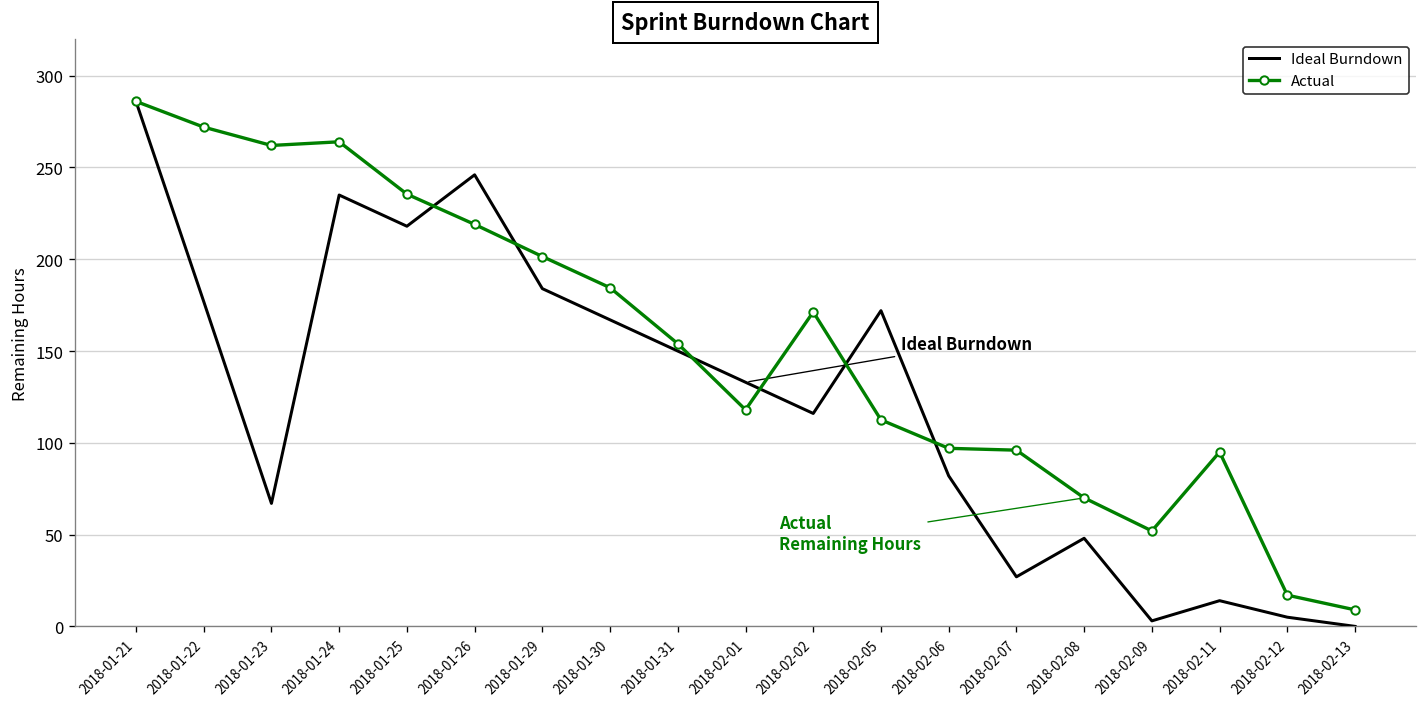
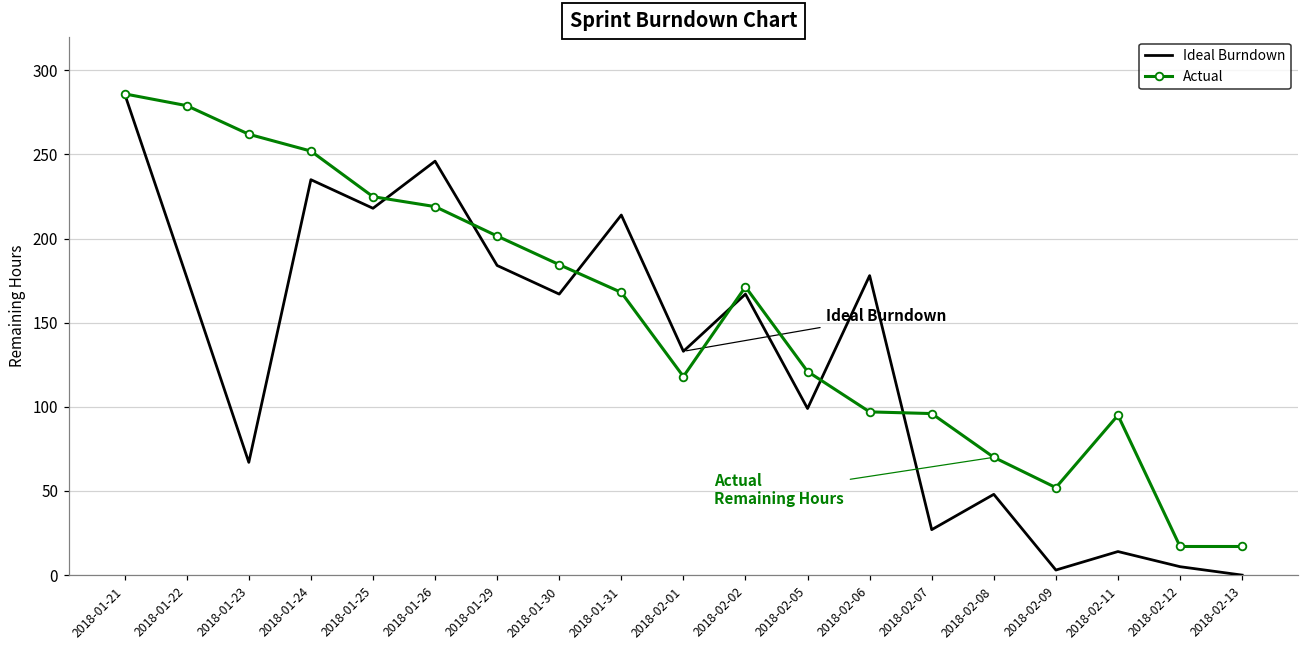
  {
    "Ideal Burndown": {
      "2018-01-22": 177,
      "2018-01-23": 67,
      "2018-01-24": 235,
      "2018-01-25": 218,
      "2018-01-26": 246,
      "2018-01-29": 184,
      "2018-01-30": 167,
-     "2018-01-31": 150,
+     "2018-01-31": 214,
      "2018-02-01": 133,
-     "2018-02-02": 116,
-     "2018-02-05": 172,
-     "2018-02-06": 82,
+     "2018-02-02": 167,
+     "2018-02-05": 99,
+     "2018-02-06": 178,
      "2018-02-07": 27,
      "2018-02-08": 48,
      "2018-02-09": 3,
      "2018-02-11": 14,
      "2018-02-12": 5,
      "2018-02-13": 0
    },
    "Actual": {
-     "2018-01-22": 272,
+     "2018-01-22": 279,
      "2018-01-23": 262,
-     "2018-01-24": 264,
-     "2018-01-25": 236,
+     "2018-01-24": 252,
+     "2018-01-25": 225,
      "2018-01-26": 219,
      "2018-01-29": 202,
      "2018-01-30": 185,
-     "2018-01-31": 154,
+     "2018-01-31": 168,
      "2018-02-01": 118,
      "2018-02-02": 171,
-     "2018-02-05": 113,
+     "2018-02-05": 121,
      "2018-02-06": 97,
      "2018-02-07": 96,
      "2018-02-08": 70,
      "2018-02-09": 52,
      "2018-02-11": 95,
      "2018-02-12": 17,
-     "2018-02-13": 9
+     "2018-02-13": 17
    }
  }
